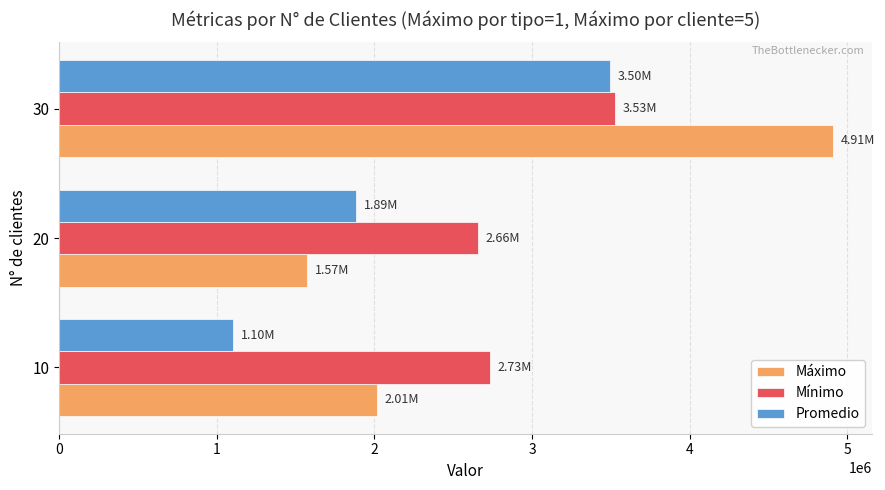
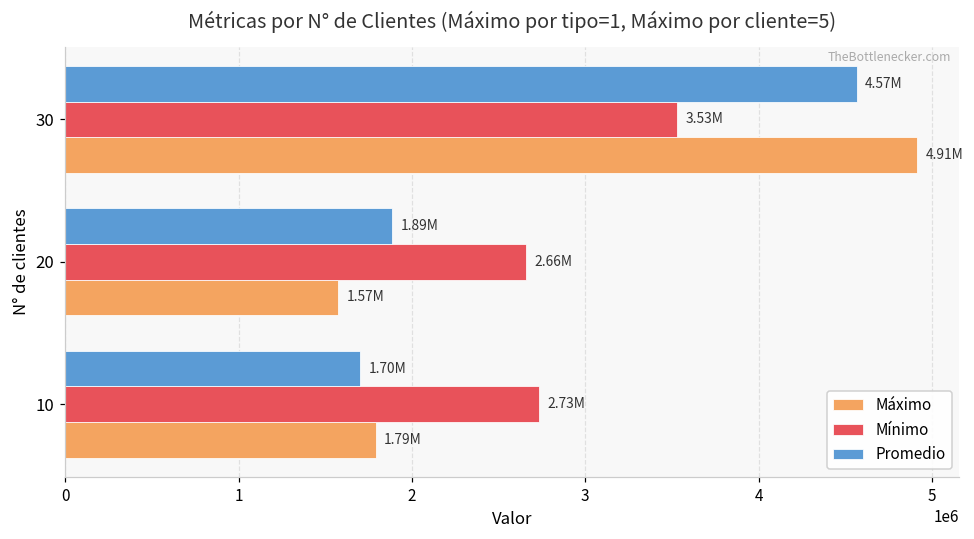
  {
    "Máximo": {
      "30": "4.91M",
      "20": "1.57M",
-     "10": "2.01M"
+     "10": "1.79M"
    },
    "Mínimo": {
      "30": "3.53M",
      "20": "2.66M",
      "10": "2.73M"
    },
    "Promedio": {
-     "30": "3.50M",
+     "30": "4.57M",
      "20": "1.89M",
-     "10": "1.10M"
+     "10": "1.70M"
    }
  }
